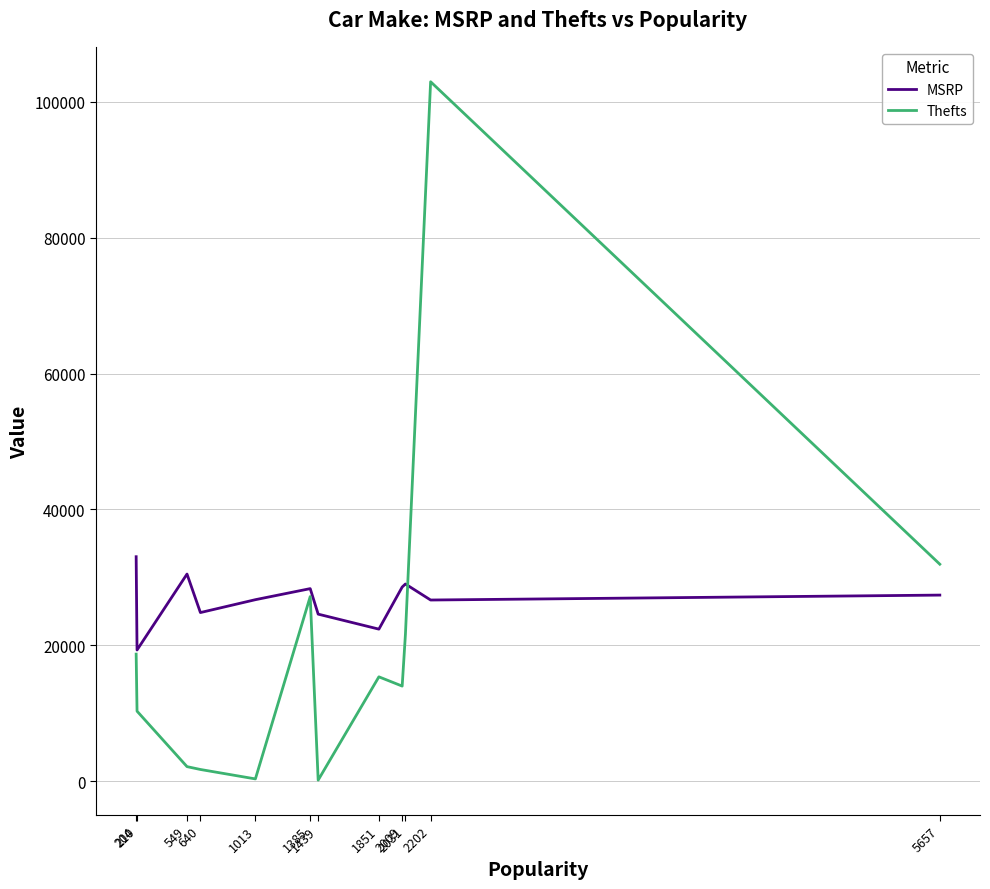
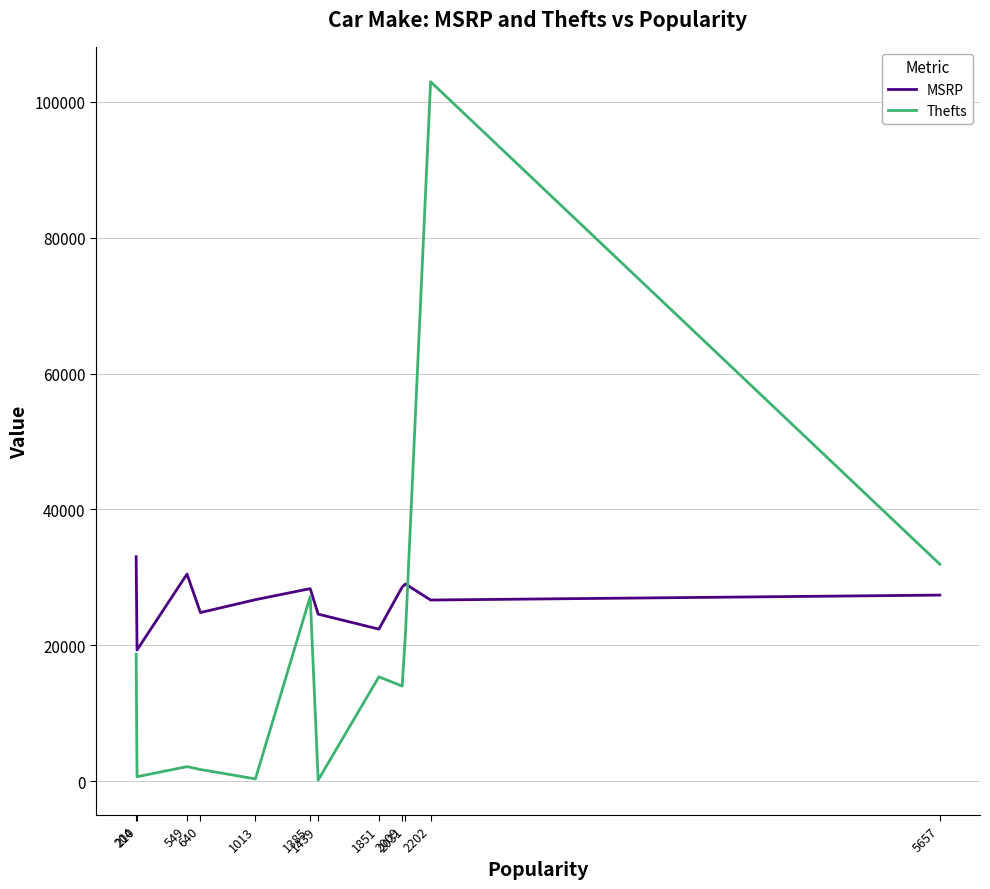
  {
    "MSRP": {
      "204": 33000,
      "210": 19000,
      "549": 30000,
      "640": 25000,
      "1013": 27000,
      "1385": 28000,
      "1439": 25000,
      "1851": 22000,
      "2009": 29000,
      "2031": 29000,
      "2202": 27000,
      "5657": 27000
    },
    "Thefts": {
      "204": 19000,
-     "210": 10000,
+     "210": 1000,
      "549": 2000,
      "640": 2000,
      "1013": 0,
      "1385": 27000,
      "1439": 0,
      "1851": 15000,
      "2009": 14000,
      "2031": 22000,
      "2202": 103000,
      "5657": 32000
    }
  }
